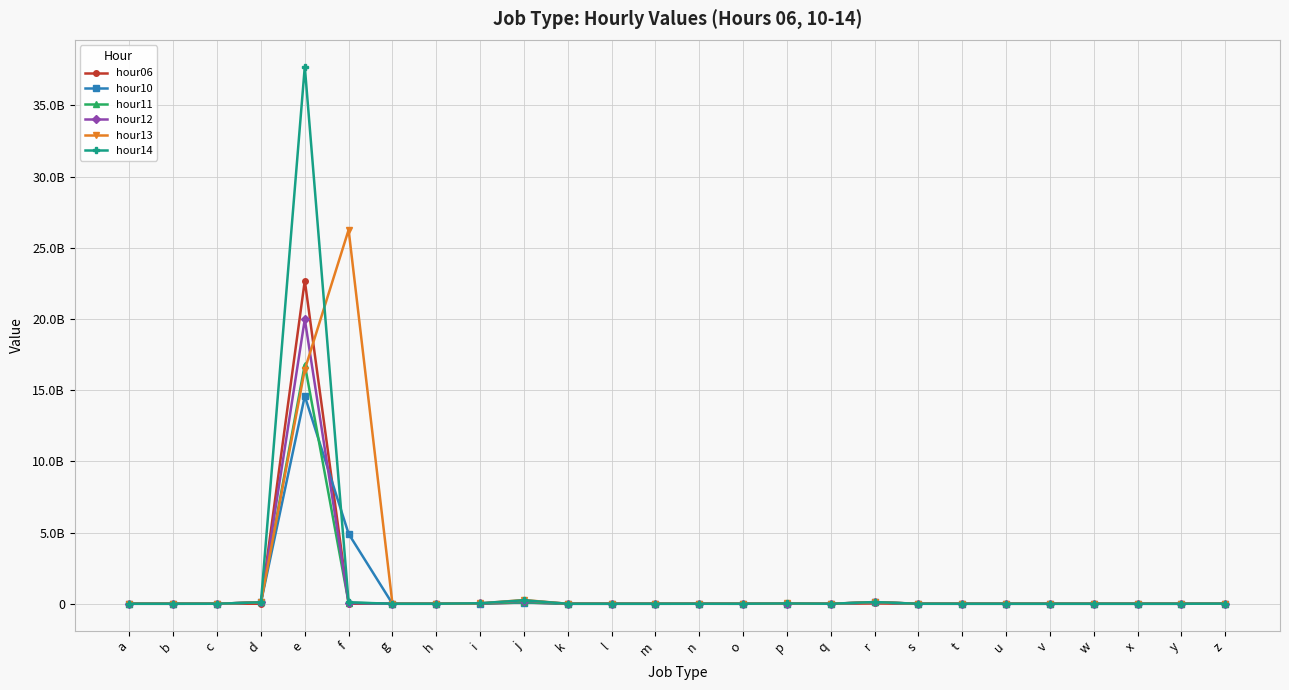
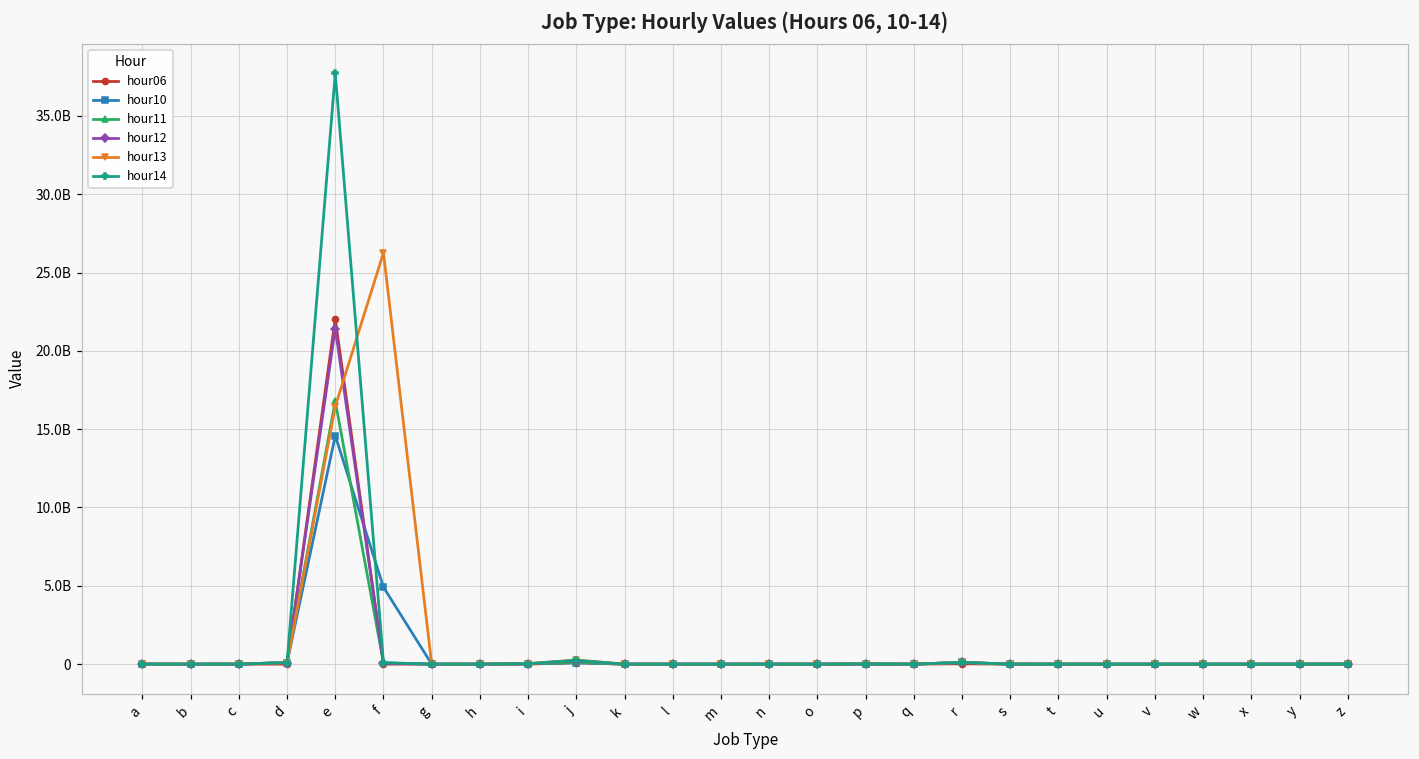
  {
    "hour06": {
-     "e": 22700000000
+     "e": 22000000000
    },
    "hour10": {
      "e": 14600000000,
      "f": 4900000000
    },
    "hour12": {
-     "e": 20000000000
+     "e": 21400000000
    },
    "hour13": {
      "e": 16400000000,
      "f": 26300000000
    }
  }
